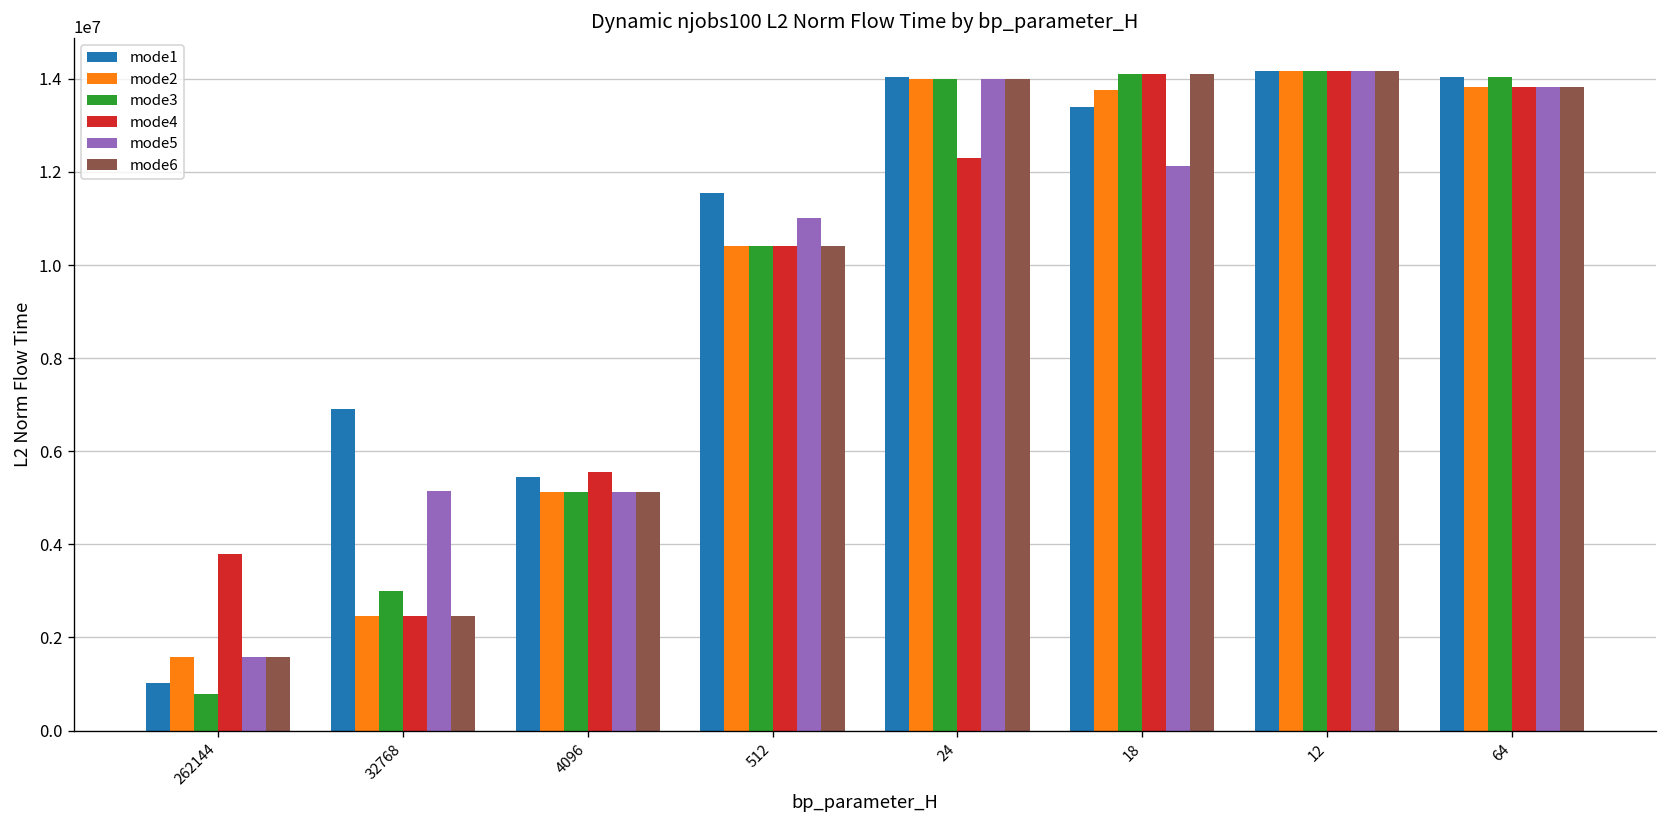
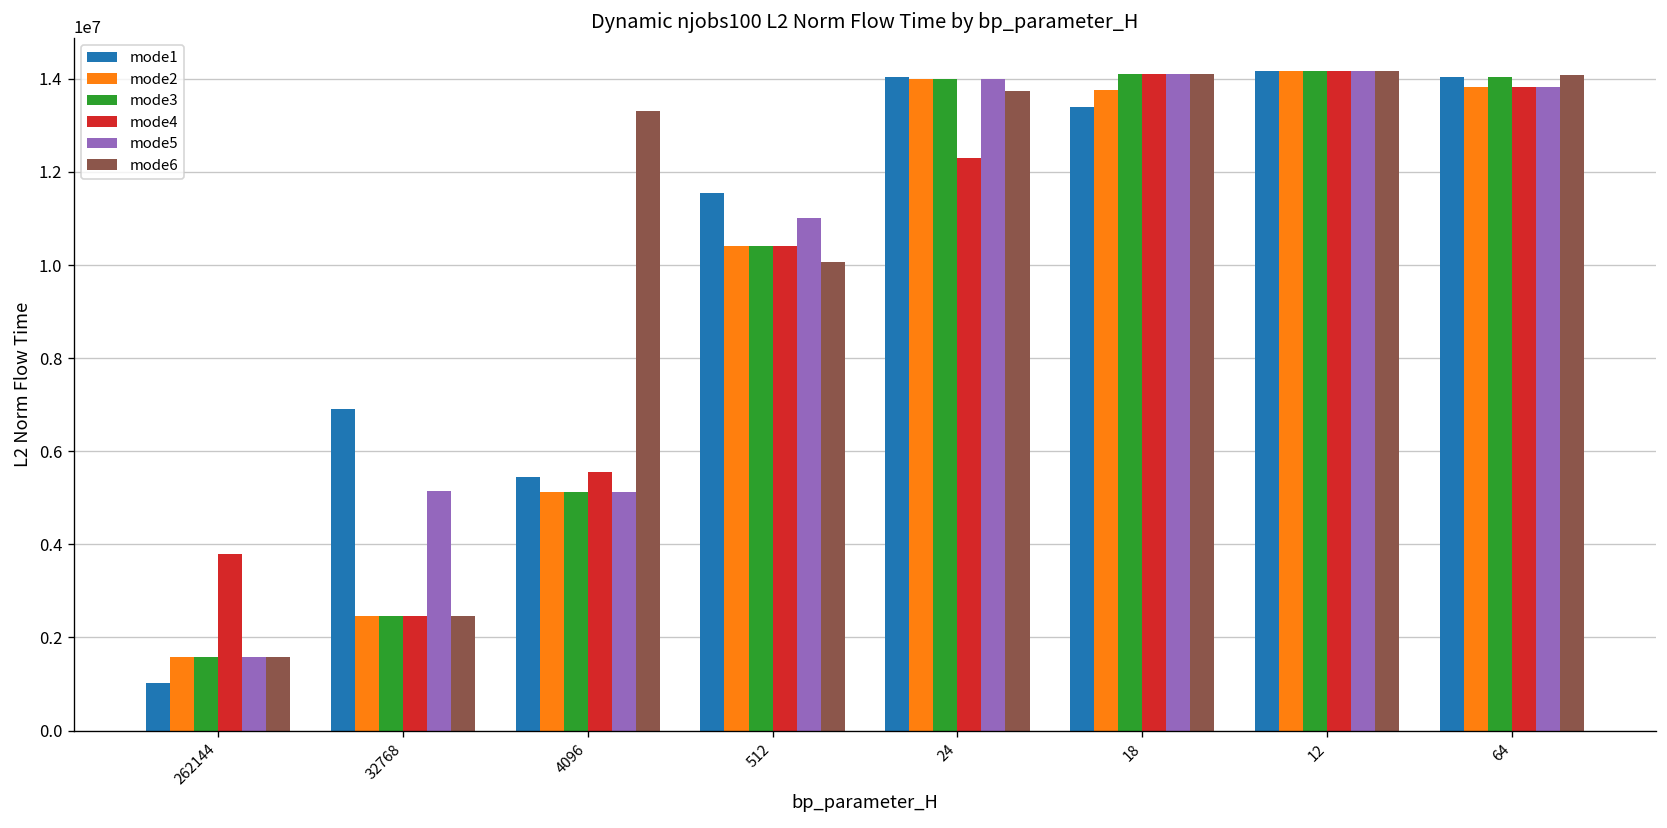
  {
    "mode1": {
      "262144": 1000000,
      "32768": 6900000,
      "4096": 5400000,
      "512": 11500000,
      "24": 14000000,
      "18": 13400000,
      "12": 14200000,
      "64": 14000000
    },
    "mode2": {
      "262144": 1600000,
      "32768": 2500000,
      "4096": 5100000,
      "512": 10400000,
      "24": 14000000,
      "18": 13800000,
      "12": 14200000,
      "64": 13800000
    },
    "mode3": {
-     "262144": 800000,
-     "32768": 3000000,
+     "262144": 1600000,
+     "32768": 2500000,
      "4096": 5100000,
      "512": 10400000,
      "24": 14000000,
      "18": 14100000,
      "12": 14200000,
      "64": 14000000
    },
    "mode4": {
      "262144": 3800000,
      "32768": 2500000,
      "4096": 5500000,
      "512": 10400000,
      "24": 12300000,
      "18": 14100000,
      "12": 14200000,
      "64": 13800000
    },
    "mode5": {
      "262144": 1600000,
      "32768": 5100000,
      "4096": 5100000,
      "512": 11000000,
      "24": 14000000,
-     "18": 12100000,
+     "18": 14100000,
      "12": 14200000,
      "64": 13800000
    },
    "mode6": {
      "262144": 1600000,
      "32768": 2500000,
-     "4096": 5100000,
-     "512": 10400000,
-     "24": 14000000,
+     "4096": 13300000,
+     "512": 10100000,
+     "24": 13700000,
      "18": 14100000,
      "12": 14200000,
-     "64": 13800000
+     "64": 14100000
    }
  }
